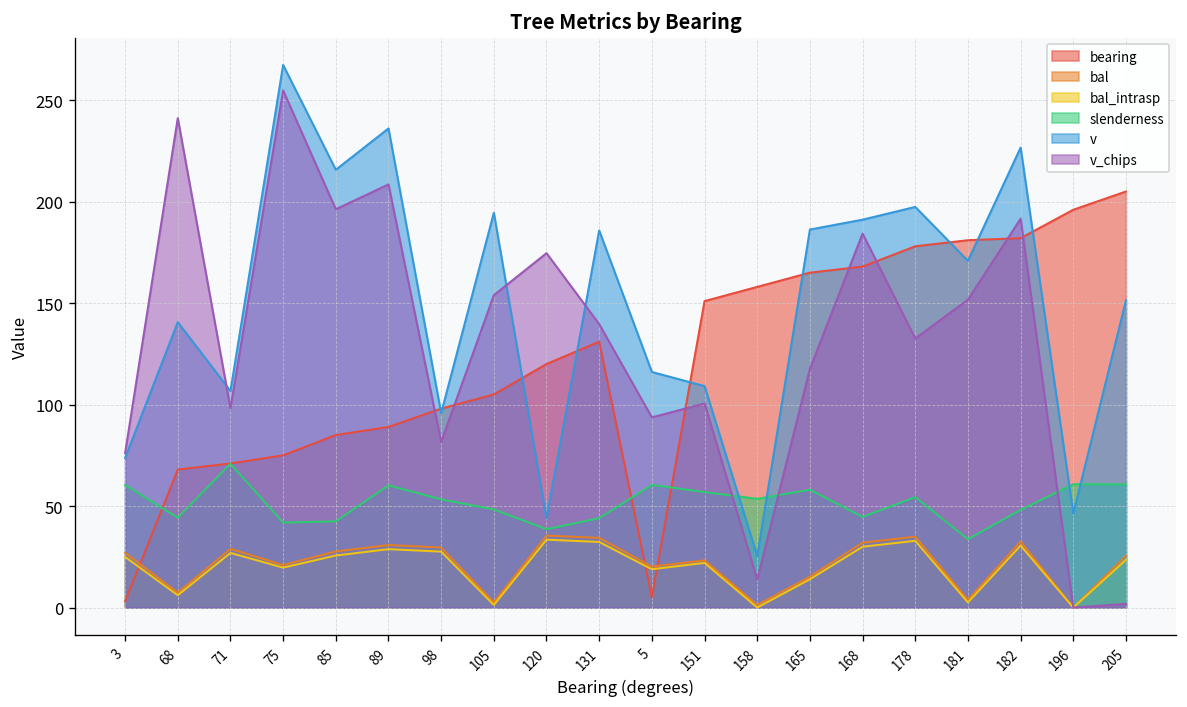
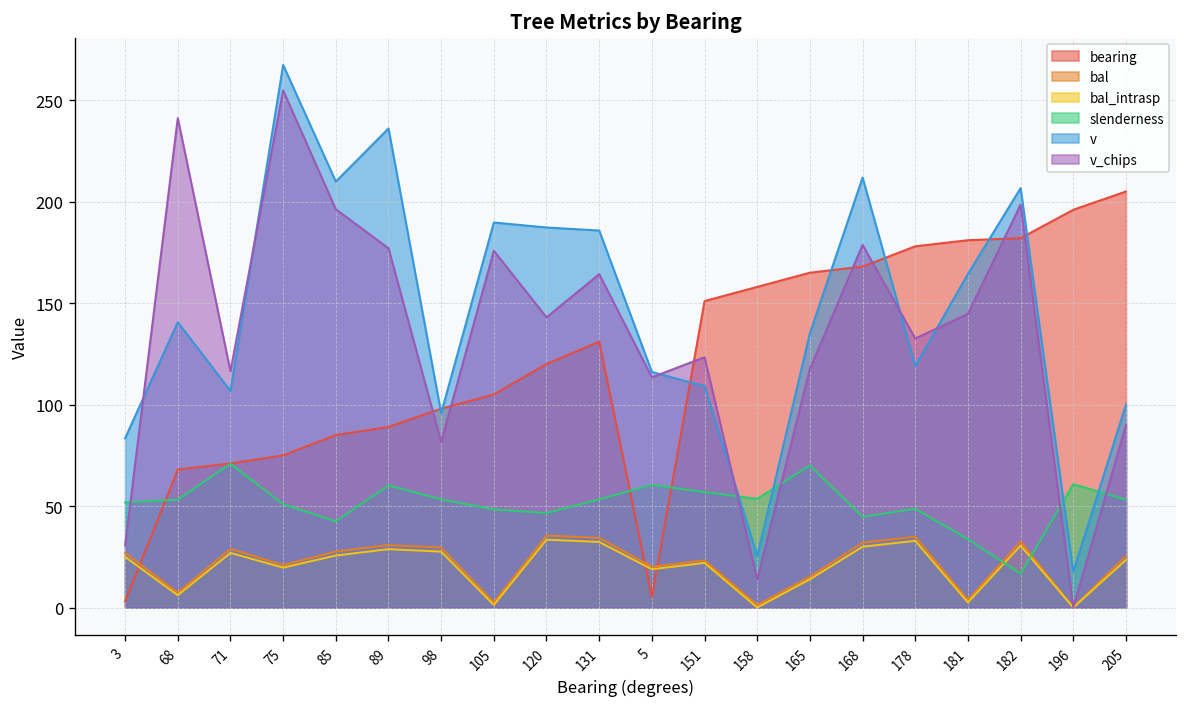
  {
    "bal_intrasp": {
      "3": 25,
      "71": 27,
      "85": 26,
      "89": 29,
      "98": 28,
      "120": 33,
      "131": 32,
      "168": 30,
      "178": 33,
      "182": 31,
      "205": 24
    },
    "slenderness": {
-     "3": 60,
-     "68": 44,
-     "75": 42,
+     "3": 52,
+     "68": 53,
+     "75": 51,
      "85": 42,
      "89": 60,
      "98": 53,
      "105": 48,
-     "120": 39,
-     "131": 44,
+     "120": 47,
+     "131": 53,
      "5": 60,
      "151": 57,
      "158": 54,
-     "165": 58,
+     "165": 70,
      "168": 45,
-     "178": 54,
+     "178": 49,
      "181": 34,
-     "182": 48,
+     "182": 17,
      "196": 61,
-     "205": 61
+     "205": 53
    },
    "v": {
-     "3": 74,
+     "3": 83,
      "68": 141,
      "71": 107,
      "75": 267,
-     "85": 216,
+     "85": 210,
      "89": 236,
      "98": 96,
-     "105": 195,
-     "120": 44,
+     "105": 190,
+     "120": 187,
      "131": 186,
      "5": 116,
      "151": 109,
      "158": 25,
-     "165": 186,
-     "168": 191,
-     "178": 197,
-     "181": 171,
-     "182": 227,
-     "196": 46,
-     "205": 151
+     "165": 135,
+     "168": 212,
+     "178": 119,
+     "181": 164,
+     "182": 207,
+     "196": 18,
+     "205": 100
    },
    "v_chips": {
-     "3": 76,
+     "3": 31,
      "68": 241,
-     "71": 98,
+     "71": 116,
      "75": 255,
      "85": 196,
-     "89": 208,
+     "89": 177,
      "98": 82,
-     "105": 154,
-     "120": 175,
-     "131": 140,
-     "5": 94,
-     "151": 101,
+     "105": 176,
+     "120": 143,
+     "131": 164,
+     "5": 113,
+     "151": 123,
      "158": 14,
      "165": 118,
-     "168": 184,
+     "168": 179,
      "178": 133,
-     "181": 152,
-     "182": 192,
-     "205": 2
+     "181": 145,
+     "182": 199,
+     "205": 90
    }
  }
